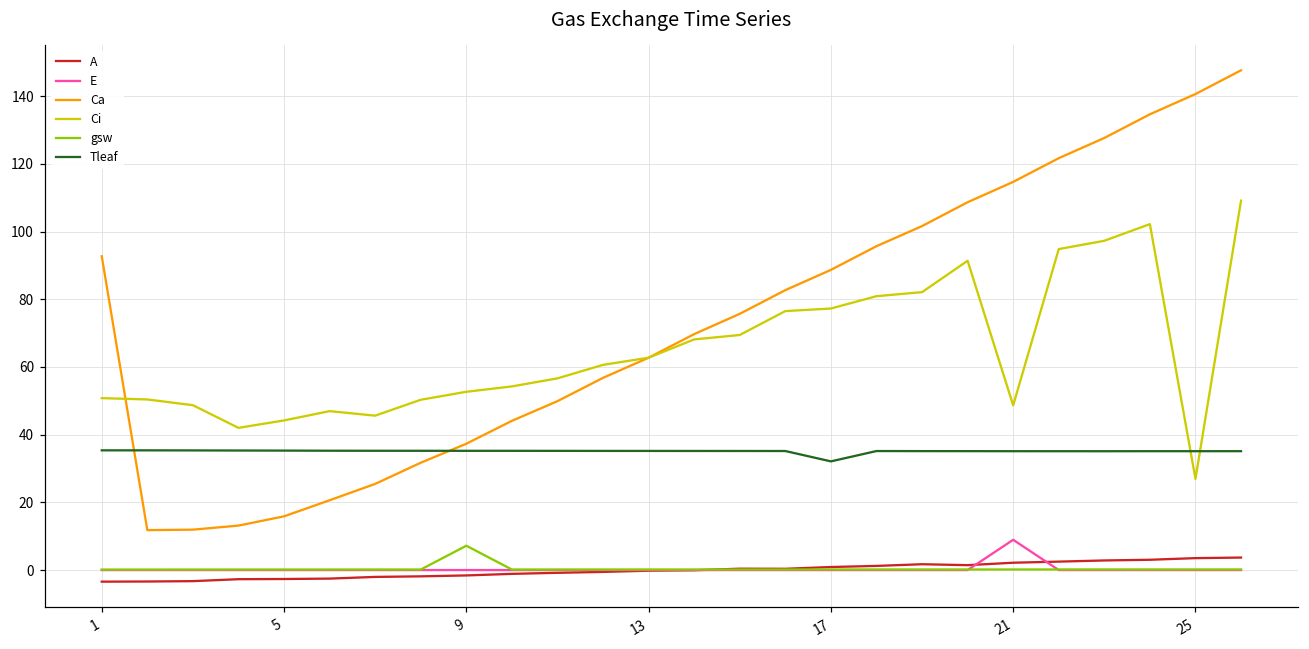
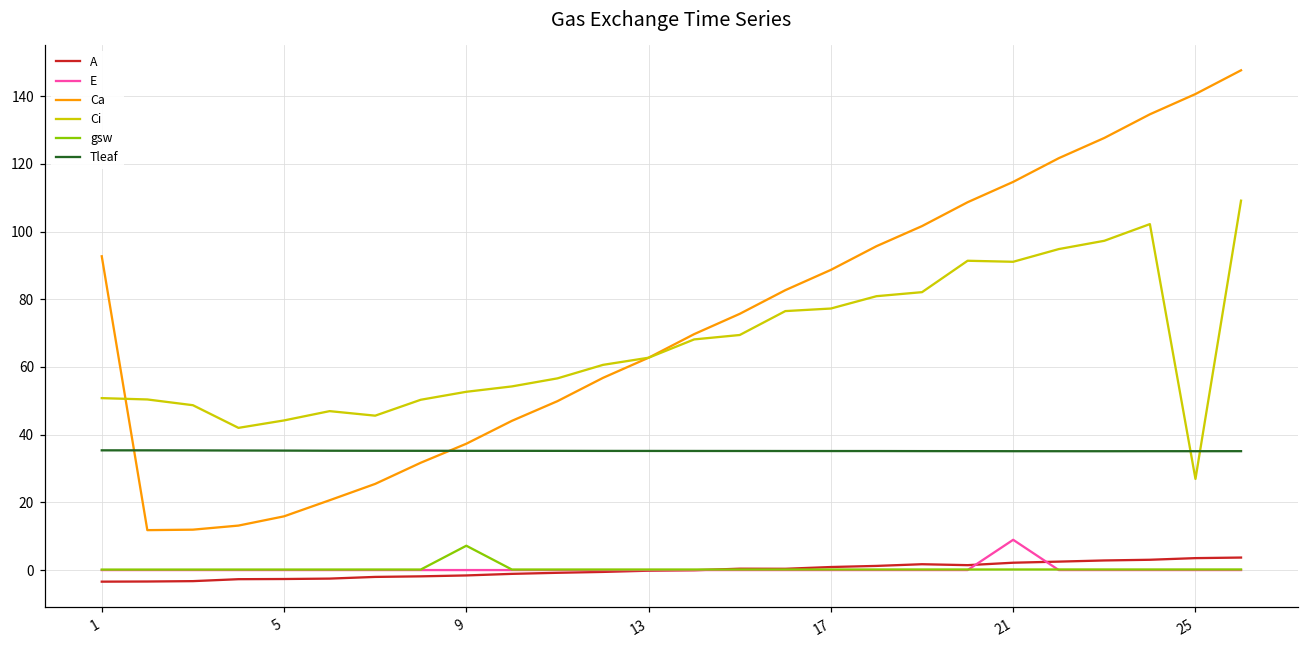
  {
    "A": {
      "1": -3,
      "5": -3,
      "9": -2,
      "21": 2,
      "25": 4
    },
    "E": {
      "9": 0,
      "21": 9
    },
    "Ca": {
      "1": 93,
      "5": 16,
      "9": 37,
      "17": 89,
      "21": 115,
      "25": 141
    },
    "Ci": {
      "1": 51,
      "5": 44,
      "9": 53,
      "17": 77,
-     "21": 49,
+     "21": 91,
      "25": 27
    },
    "gsw": {
      "9": 7,
      "21": 0
    },
    "Tleaf": {
      "1": 35,
      "5": 35,
      "9": 35,
      "13": 35,
-     "17": 32,
+     "17": 35,
      "21": 35,
      "25": 35
    }
  }
